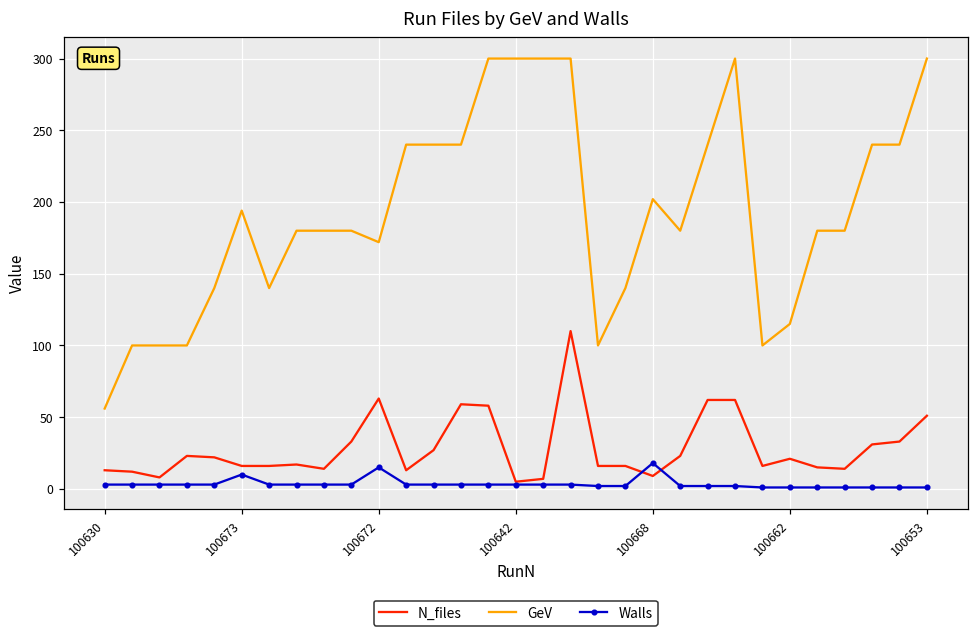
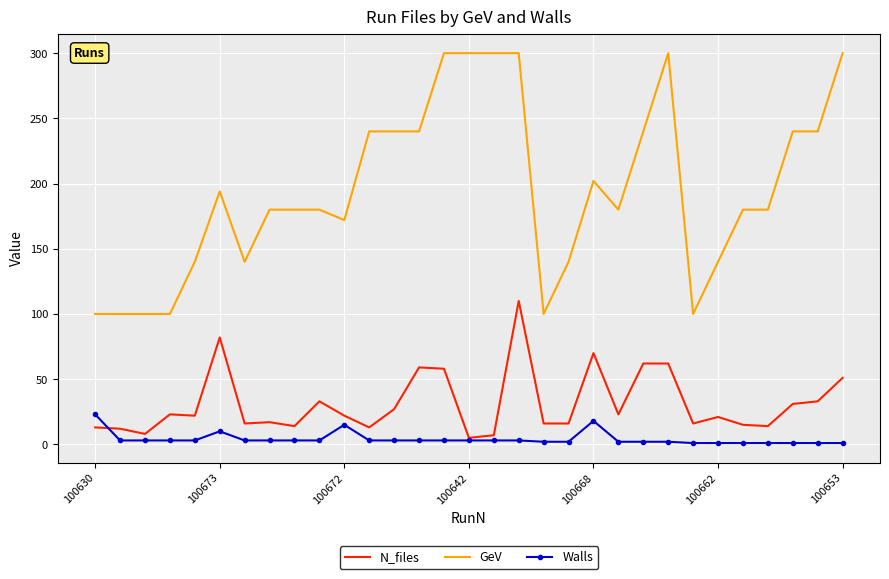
  {
    "N_files": {
      "100630": 13,
-     "100673": 16,
-     "100672": 63,
+     "100673": 82,
+     "100672": 22,
      "100642": 5,
-     "100668": 9,
+     "100668": 70,
      "100662": 21,
      "100653": 51
    },
    "GeV": {
-     "100630": 56,
+     "100630": 100,
      "100673": 194,
      "100672": 172,
      "100642": 300,
      "100668": 202,
-     "100662": 115,
+     "100662": 140,
      "100653": 300
    },
    "Walls": {
-     "100630": 3,
+     "100630": 23,
      "100673": 10,
      "100672": 15,
      "100642": 3,
      "100668": 18,
      "100662": 1,
      "100653": 1
    }
  }
